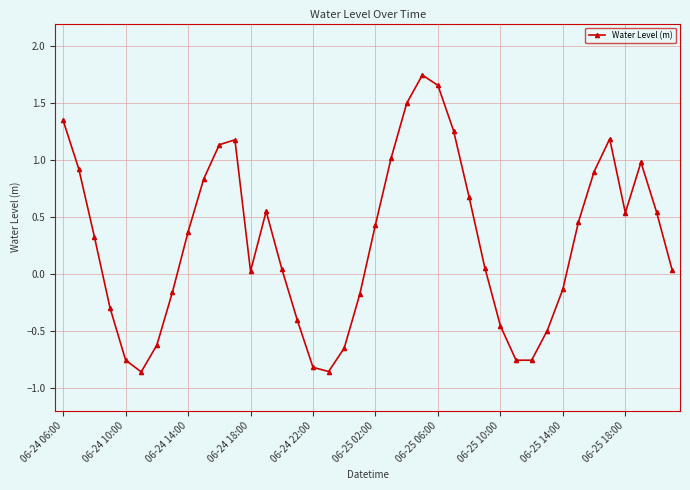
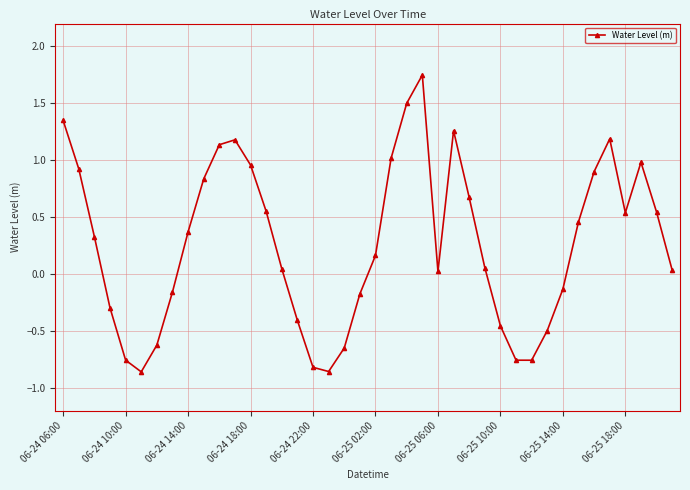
  {
    "06-24 06:00": 1.35,
    "06-24 10:00": -0.76,
    "06-24 14:00": 0.37,
-   "06-24 18:00": 0.03,
+   "06-24 18:00": 0.96,
    "06-24 22:00": -0.82,
-   "06-25 02:00": 0.43,
-   "06-25 06:00": 1.66,
+   "06-25 02:00": 0.16,
+   "06-25 06:00": 0.02,
    "06-25 10:00": -0.45,
    "06-25 14:00": -0.13,
    "06-25 18:00": 0.54
  }
